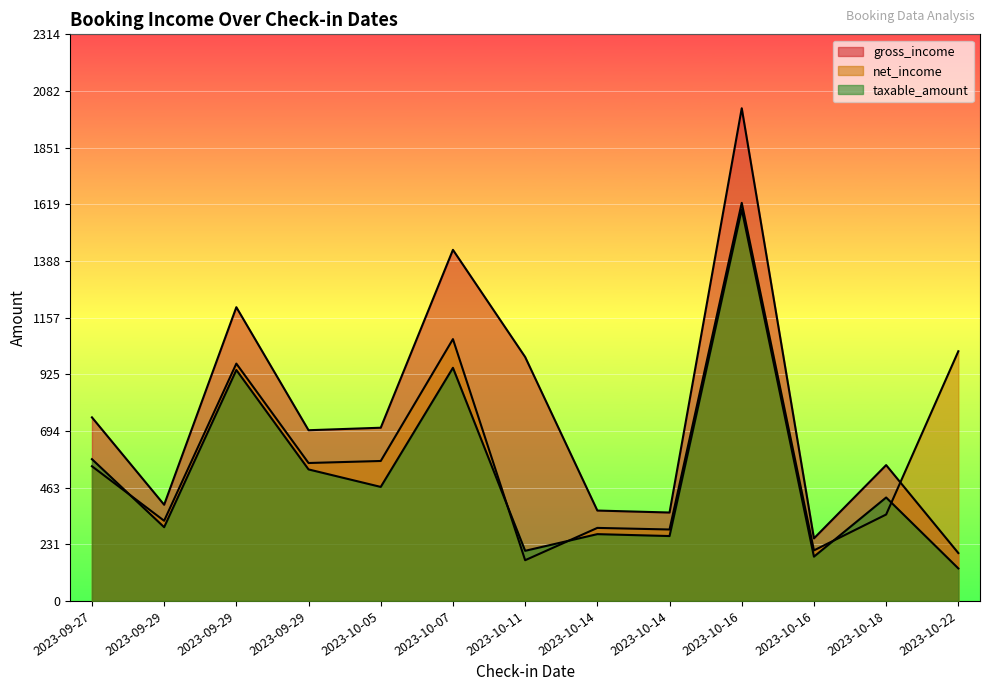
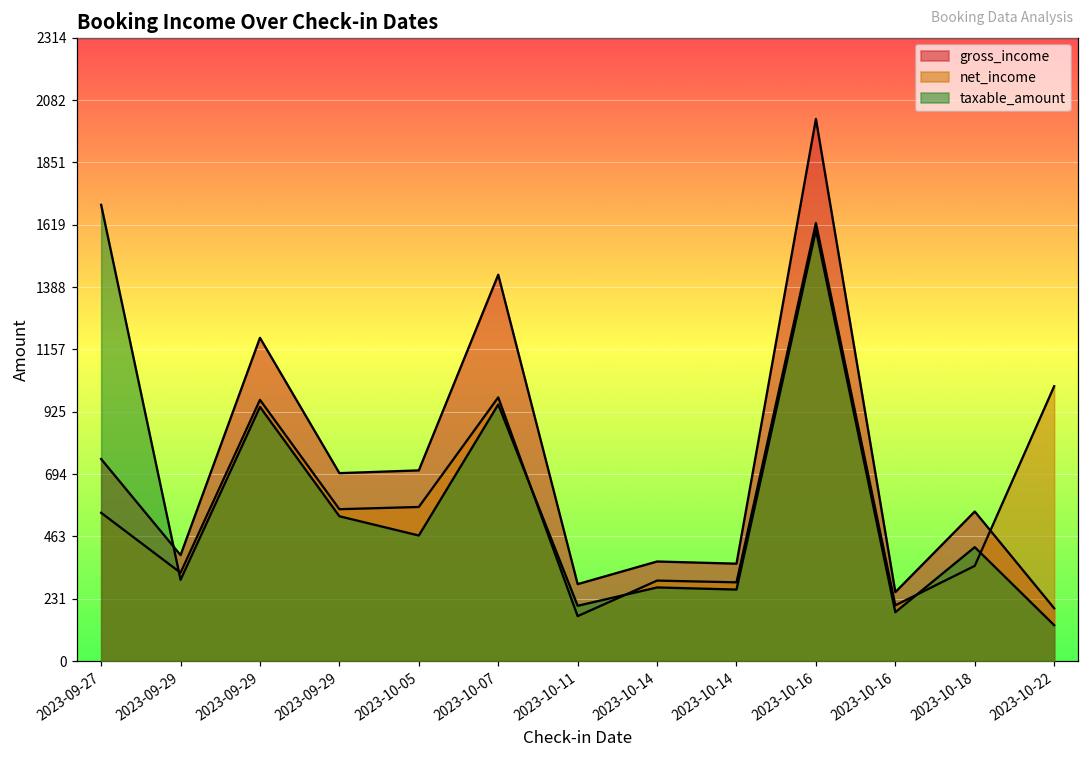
  {
    "gross_income": {
      "2023-09-27": 750,
      "2023-10-05": 710,
      "2023-10-07": 1430,
-     "2023-10-11": 1000,
+     "2023-10-11": 290,
      "2023-10-18": 550,
      "2023-10-22": 200
    },
    "net_income": {
      "2023-09-27": 550,
      "2023-10-05": 570,
-     "2023-10-07": 1070,
+     "2023-10-07": 980,
      "2023-10-11": 170,
      "2023-10-18": 350,
      "2023-10-22": 1020
    },
    "taxable_amount": {
-     "2023-09-27": 580,
+     "2023-09-27": 1690,
      "2023-10-05": 470,
      "2023-10-07": 950,
      "2023-10-11": 200,
      "2023-10-18": 420,
      "2023-10-22": 130
    }
  }
